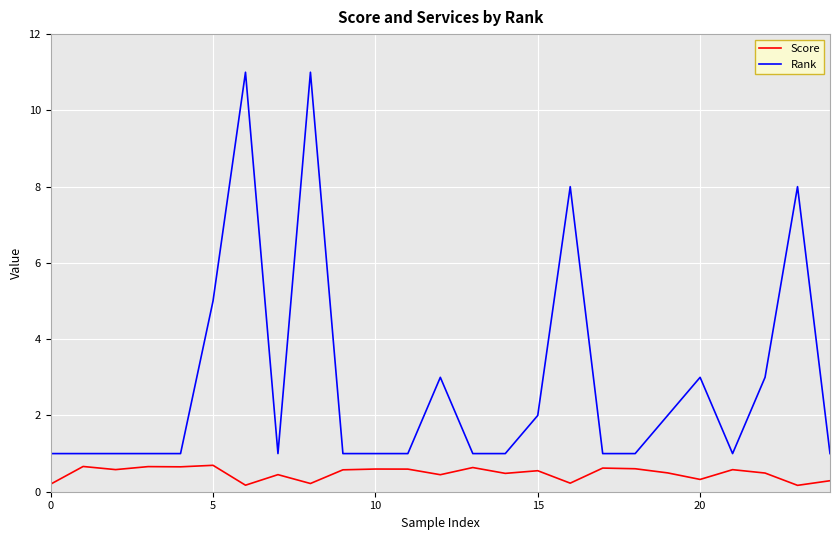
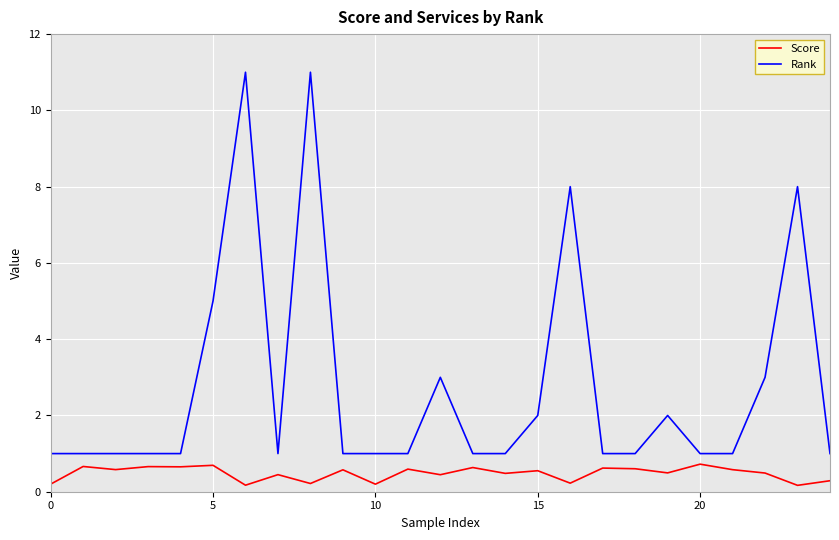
  {
    "Score": {
      "0": 0.2,
      "5": 0.7,
-     "10": 0.6,
+     "10": 0.2,
      "15": 0.6,
-     "20": 0.3
+     "20": 0.7
    },
    "Rank": {
      "0": 1,
      "5": 5,
      "10": 1,
      "15": 2,
-     "20": 3
+     "20": 1
    }
  }
